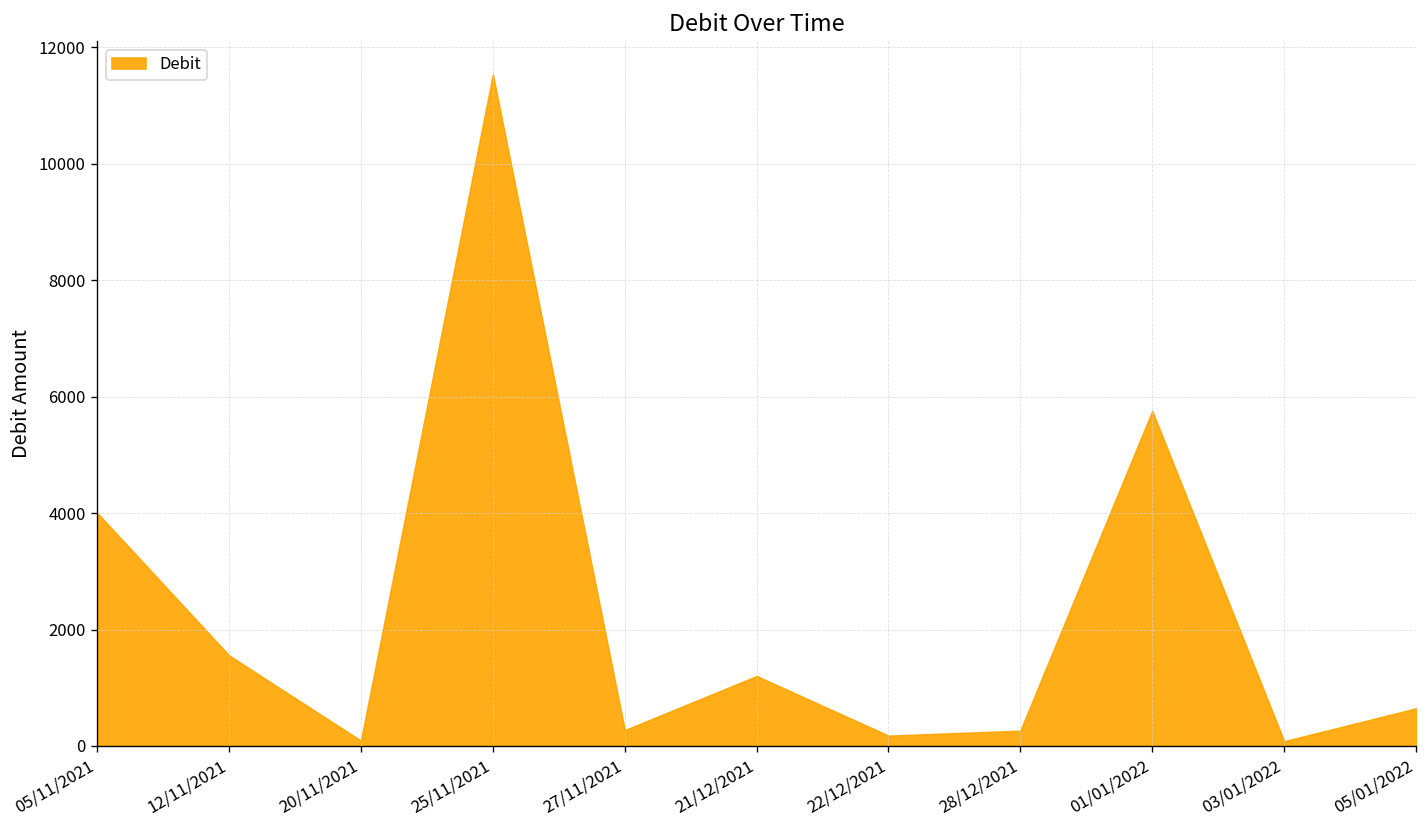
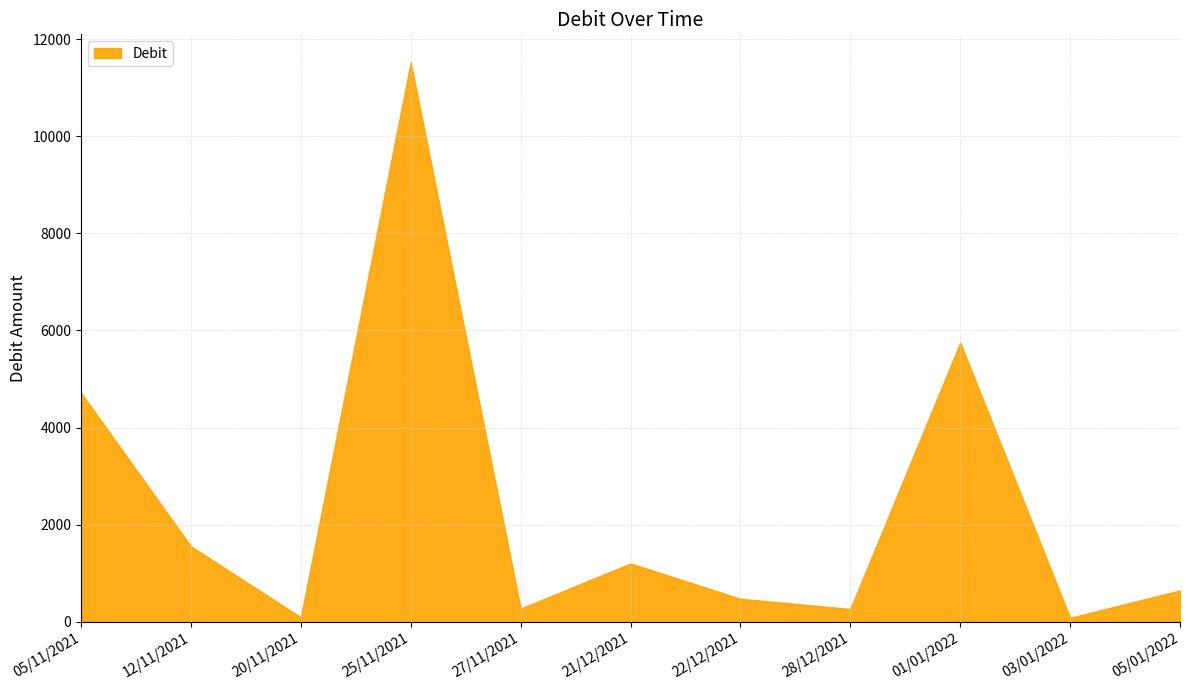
  {
-   "05/11/2021": 4000,
+   "05/11/2021": 4700,
    "12/11/2021": 1600,
    "20/11/2021": 100,
    "25/11/2021": 11500,
    "27/11/2021": 300,
    "21/12/2021": 1200,
-   "22/12/2021": 200,
+   "22/12/2021": 500,
    "28/12/2021": 300,
    "01/01/2022": 5700,
    "03/01/2022": 100,
    "05/01/2022": 600
  }
